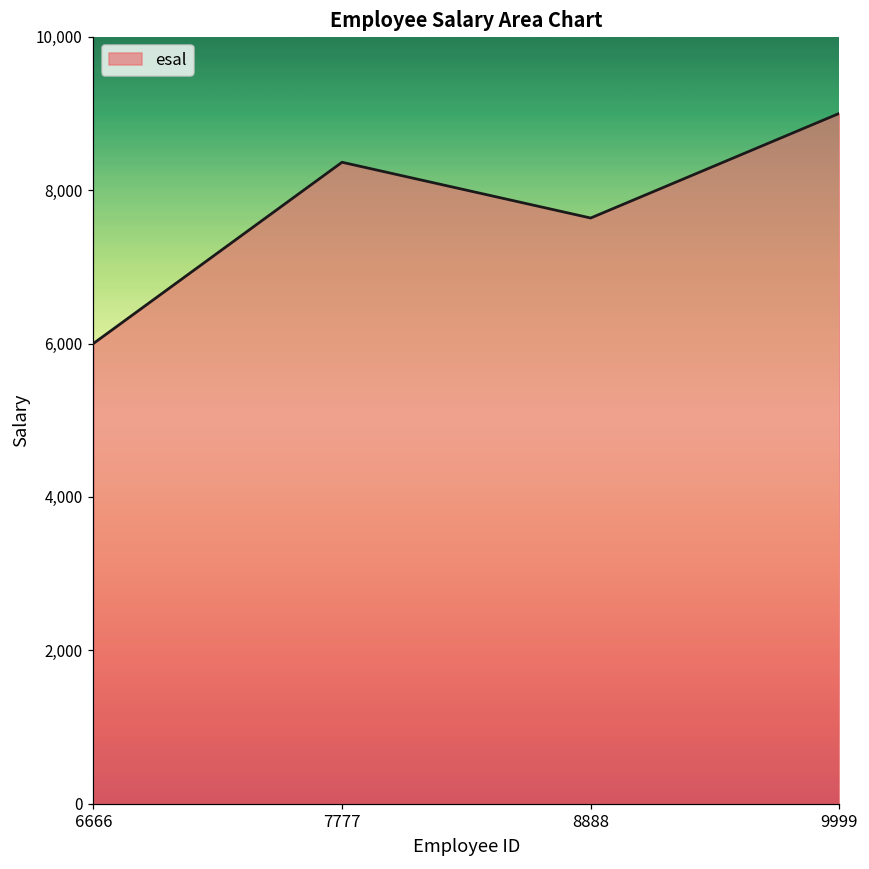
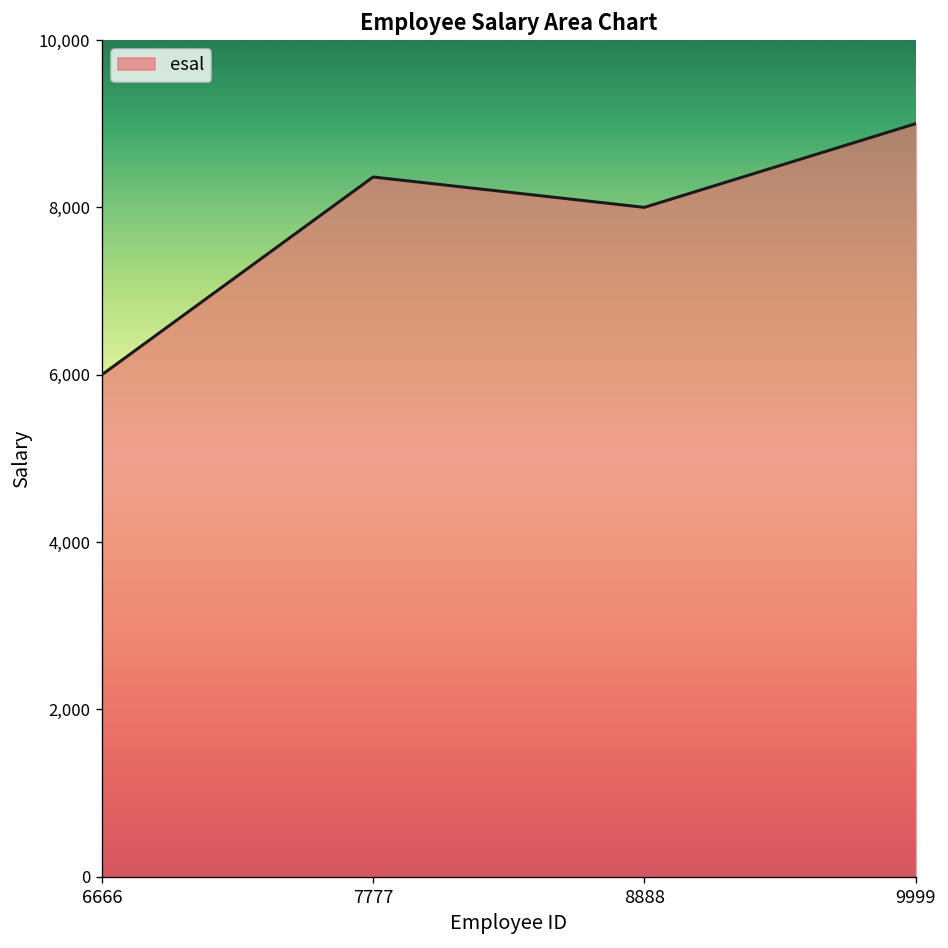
  {
    "6666": "6,000",
    "7777": "8,400",
-   "8888": "7,600",
+   "8888": "8,000",
    "9999": "9,000"
  }
